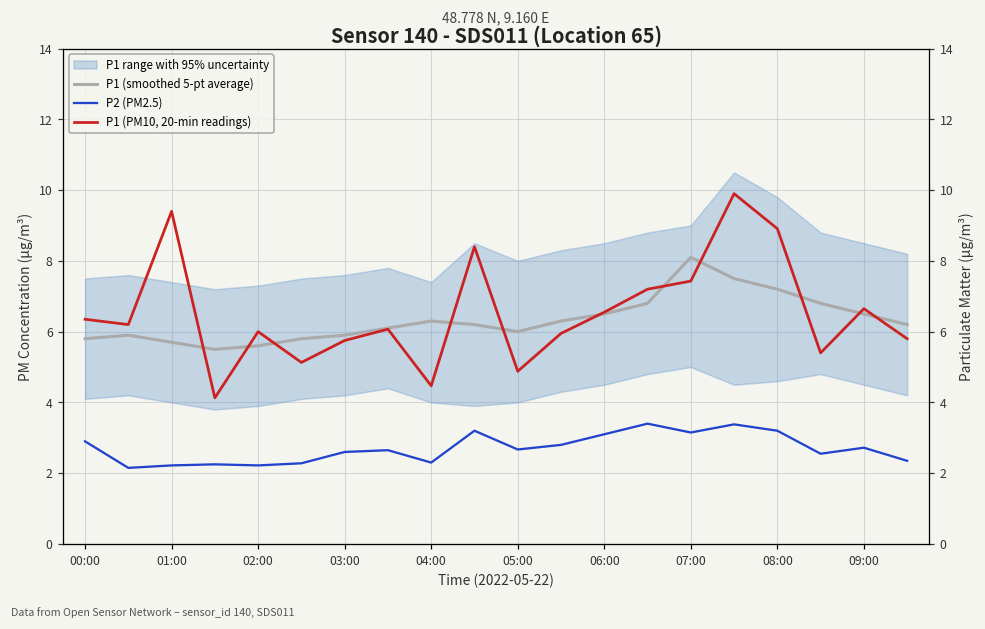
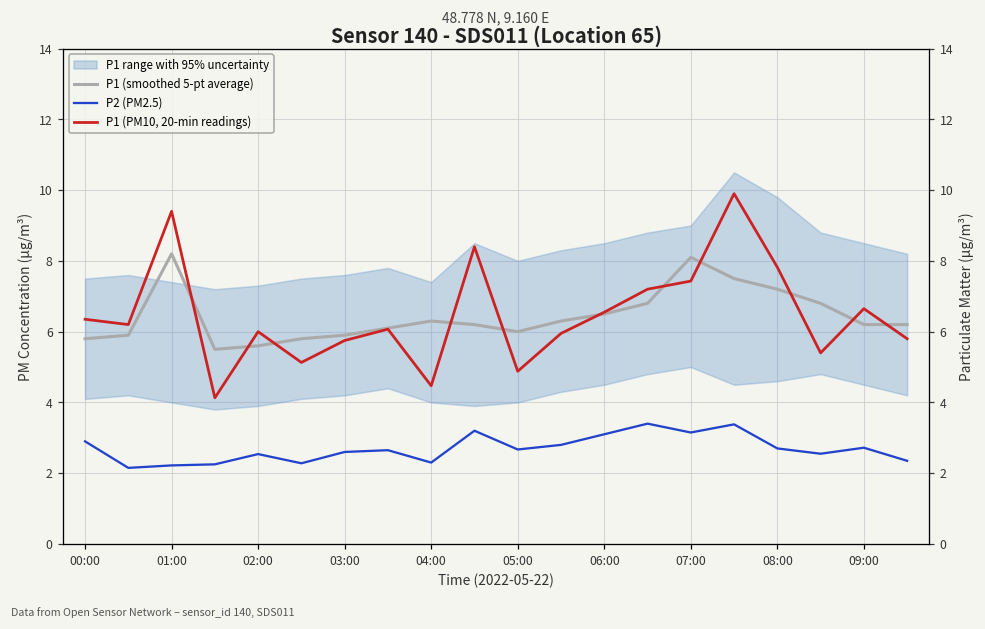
  {
    "P1 (smoothed 5-pt average)": {
      "00:00": 5.8,
-     "01:00": 5.7,
+     "01:00": 8.2,
      "02:00": 5.6,
      "03:00": 5.9,
      "04:00": 6.3,
      "05:00": 6.0,
      "07:00": 8.1,
      "08:00": 7.2,
-     "09:00": 6.5
+     "09:00": 6.2
    },
    "P2 (PM2.5)": {
      "00:00": 2.9,
      "01:00": 2.2,
-     "02:00": 2.2,
+     "02:00": 2.5,
      "03:00": 2.6,
      "04:00": 2.3,
      "05:00": 2.7,
      "06:00": 3.1,
      "07:00": 3.2,
-     "08:00": 3.2,
+     "08:00": 2.7,
      "09:00": 2.7
    },
    "P1 (PM10, 20-min readings)": {
      "00:00": 6.4,
      "01:00": 9.4,
      "02:00": 6.0,
      "03:00": 5.8,
      "04:00": 4.5,
      "05:00": 4.9,
      "07:00": 7.4,
-     "08:00": 8.9,
+     "08:00": 7.8,
      "09:00": 6.7
    }
  }
